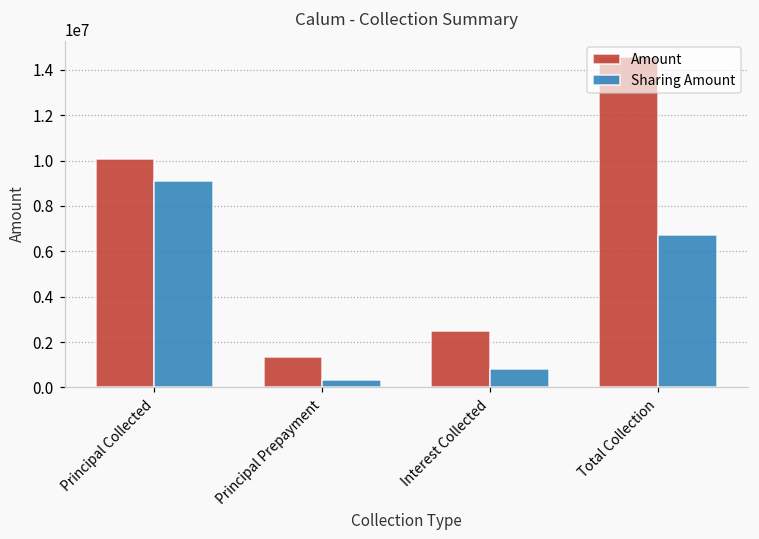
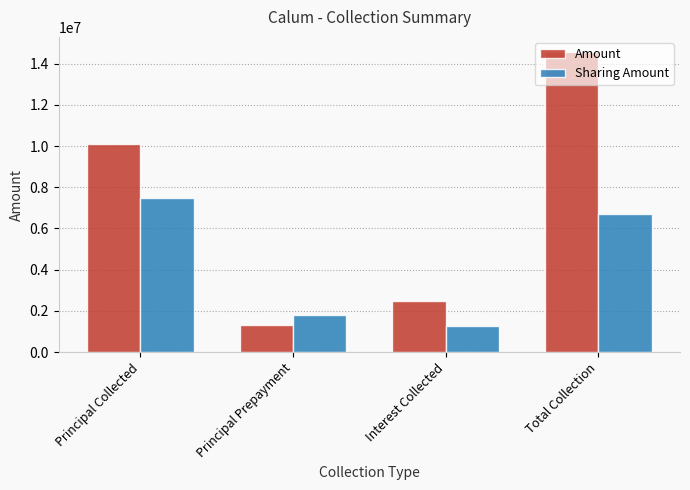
  {
    "Amount": {
      "Principal Collected": 10100000,
      "Principal Prepayment": 1300000,
      "Interest Collected": 2500000
    },
    "Sharing Amount": {
-     "Principal Collected": 9100000,
-     "Principal Prepayment": 300000,
-     "Interest Collected": 800000,
+     "Principal Collected": 7500000,
+     "Principal Prepayment": 1800000,
+     "Interest Collected": 1200000,
      "Total Collection": 6700000
    }
  }
